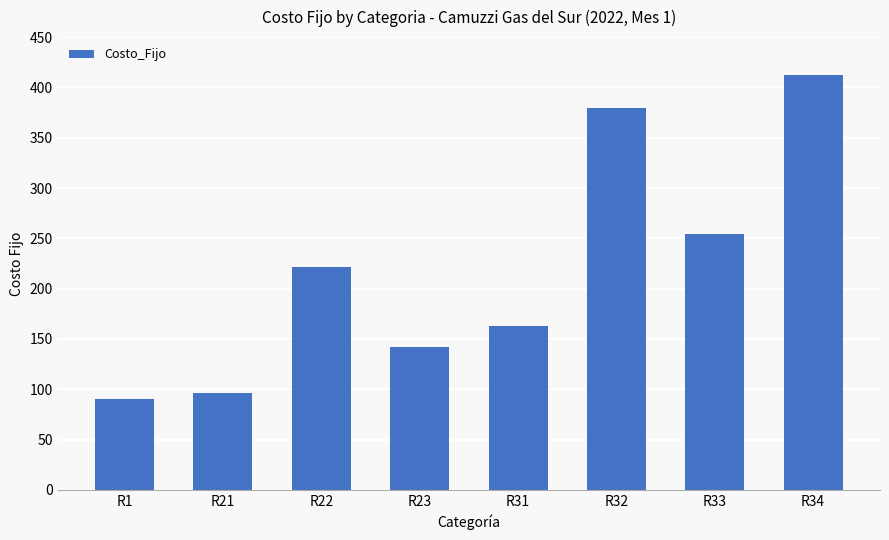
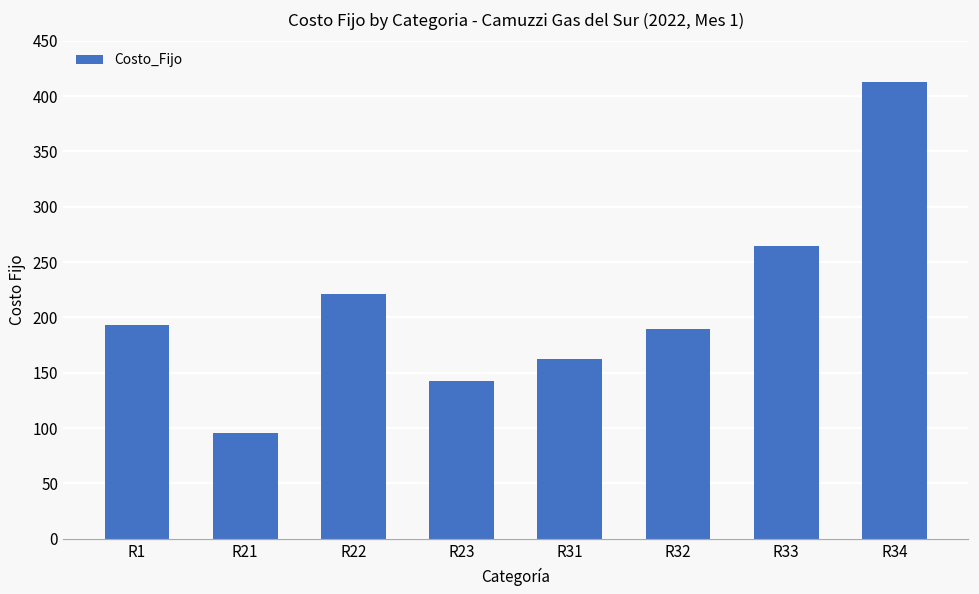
  {
-   "R1": 91,
+   "R1": 193,
    "R21": 96,
    "R22": 221,
    "R23": 142,
    "R31": 163,
-   "R32": 380,
-   "R33": 254,
+   "R32": 189,
+   "R33": 265,
    "R34": 413
  }
